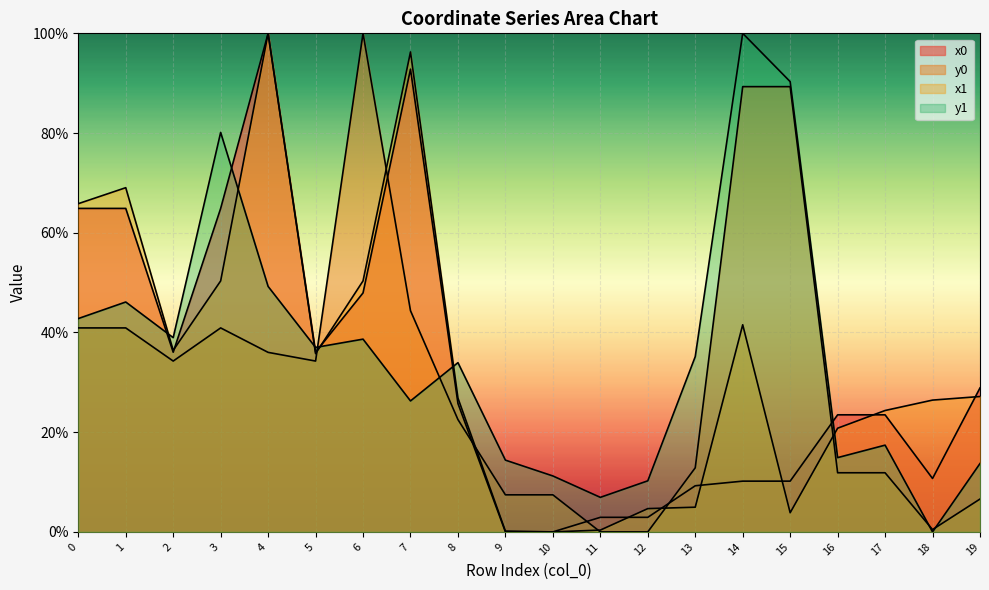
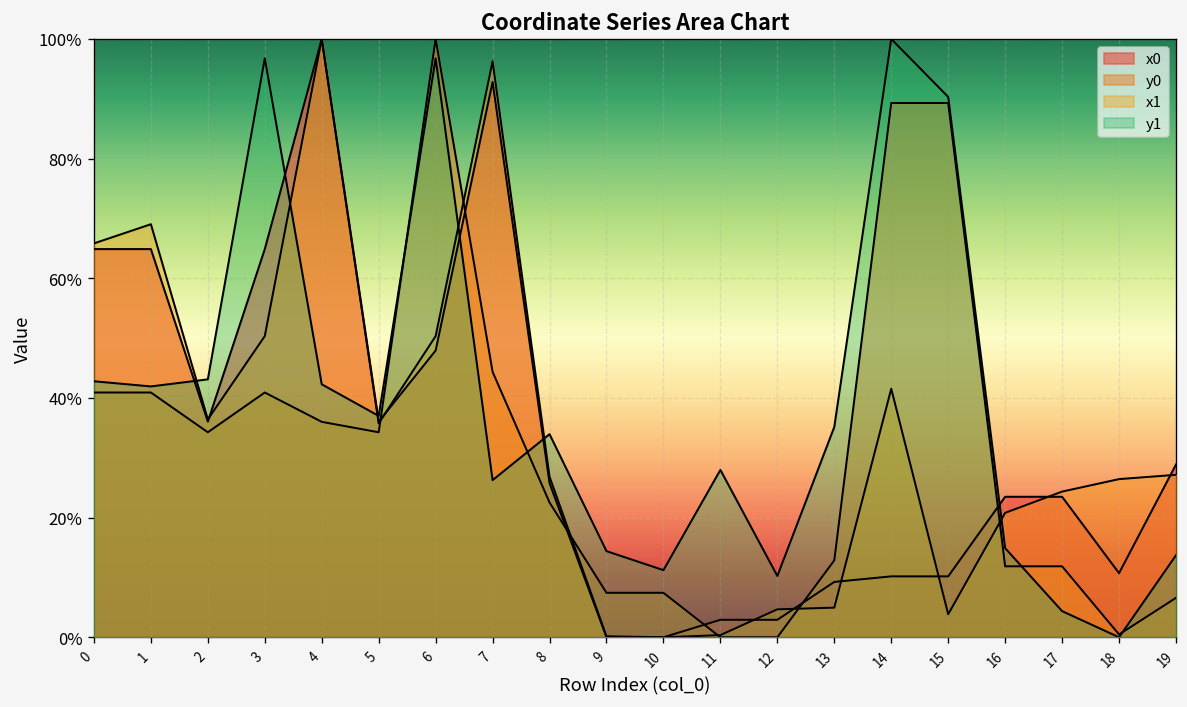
  {
    "y1": {
      "0": "43%",
-     "1": "46%",
-     "2": "39%",
-     "3": "80%",
-     "4": "49%",
+     "1": "42%",
+     "2": "43%",
+     "3": "97%",
+     "4": "42%",
      "5": "37%",
-     "6": "39%",
+     "6": "97%",
      "7": "26%",
      "8": "34%",
      "9": "14%",
      "10": "11%",
-     "11": "7%",
+     "11": "28%",
      "12": "10%",
      "13": "35%",
      "14": "100%",
      "15": "90%",
      "16": "15%",
-     "17": "17%",
+     "17": "4%",
      "19": "14%"
    }
  }
